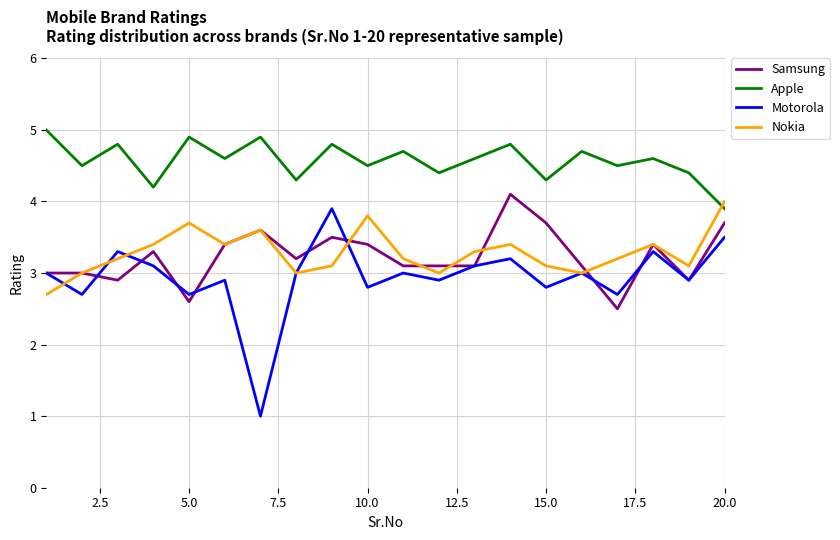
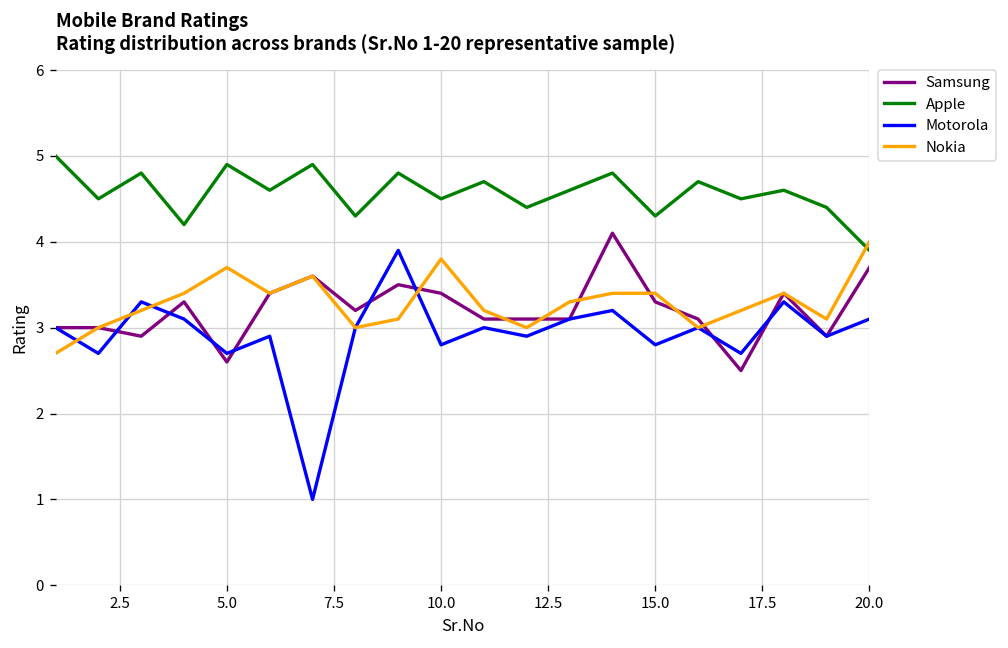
  {
    "Samsung": {
      "5.0": 2.6,
      "10.0": 3.4,
-     "15.0": 3.7,
+     "15.0": 3.3,
      "20.0": 3.7
    },
    "Apple": {
      "5.0": 4.9,
      "10.0": 4.5,
      "15.0": 4.3,
      "20.0": 3.9
    },
    "Motorola": {
      "5.0": 2.7,
      "10.0": 2.8,
      "15.0": 2.8,
-     "20.0": 3.5
+     "20.0": 3.1
    },
    "Nokia": {
      "5.0": 3.7,
      "10.0": 3.8,
-     "15.0": 3.1,
+     "15.0": 3.4,
      "20.0": 4.0
    }
  }
